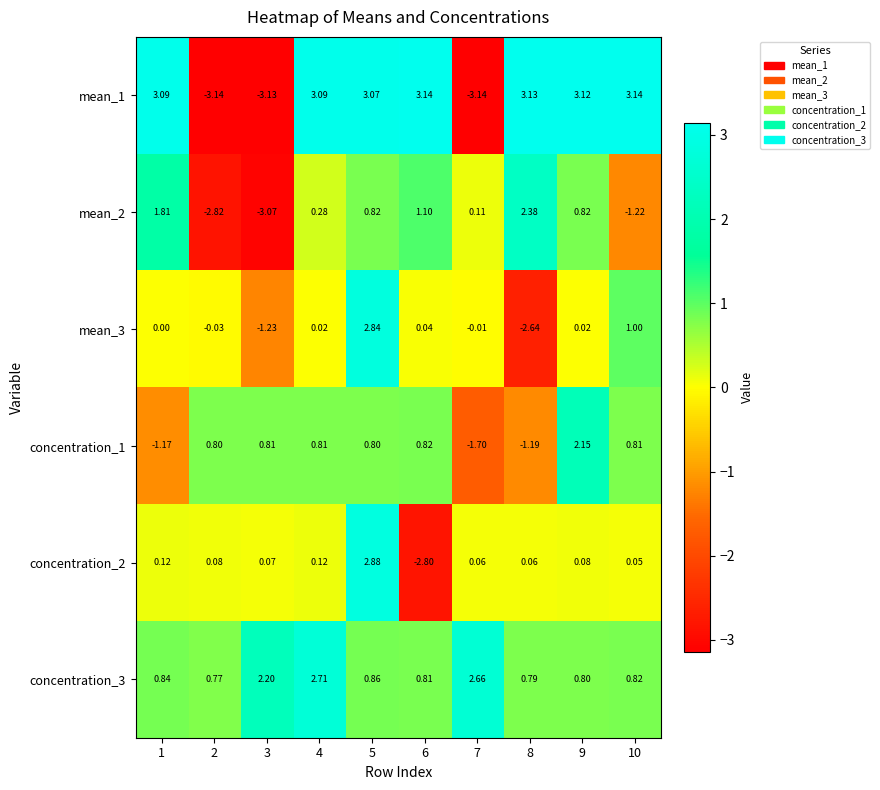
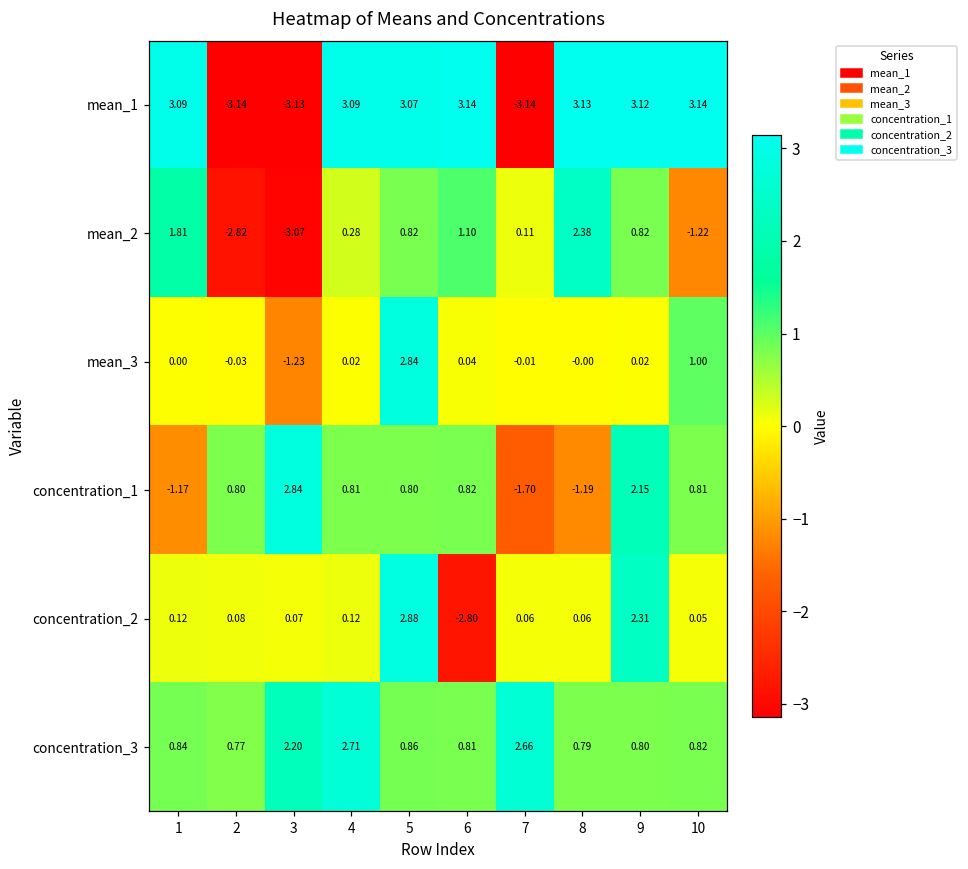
  {
    "mean_1": {
      "1": 3.09,
      "2": -3.14,
      "3": -3.13,
      "4": 3.09,
      "5": 3.07,
      "6": 3.14,
      "7": -3.14,
      "8": 3.13,
      "9": 3.12,
      "10": 3.14
    },
    "mean_2": {
      "1": 1.81,
      "2": -2.82,
      "3": -3.07,
      "4": 0.28,
      "5": 0.82,
      "6": 1.10,
      "7": 0.11,
      "8": 2.38,
      "9": 0.82,
      "10": -1.22
    },
    "mean_3": {
      "1": 0.00,
      "2": -0.03,
      "3": -1.23,
      "4": 0.02,
      "5": 2.84,
      "6": 0.04,
      "7": -0.01,
-     "8": -2.64,
+     "8": -0.00,
      "9": 0.02,
      "10": 1.00
    },
    "concentration_1": {
      "1": -1.17,
      "2": 0.80,
-     "3": 0.81,
+     "3": 2.84,
      "4": 0.81,
      "5": 0.80,
      "6": 0.82,
      "7": -1.70,
      "8": -1.19,
      "9": 2.15,
      "10": 0.81
    },
    "concentration_2": {
      "1": 0.12,
      "2": 0.08,
      "3": 0.07,
      "4": 0.12,
      "5": 2.88,
      "6": -2.80,
      "7": 0.06,
      "8": 0.06,
-     "9": 0.08,
+     "9": 2.31,
      "10": 0.05
    },
    "concentration_3": {
      "1": 0.84,
      "2": 0.77,
      "3": 2.20,
      "4": 2.71,
      "5": 0.86,
      "6": 0.81,
      "7": 2.66,
      "8": 0.79,
      "9": 0.80,
      "10": 0.82
    }
  }
